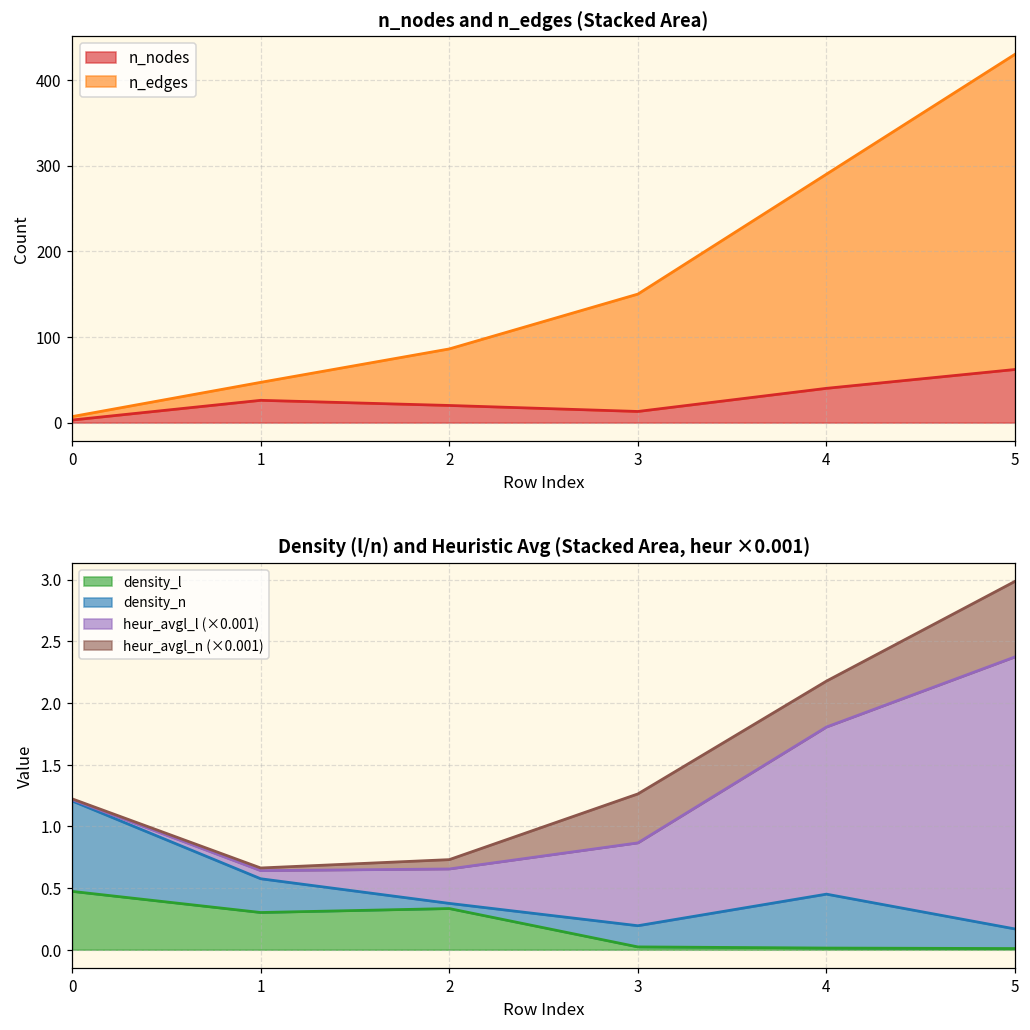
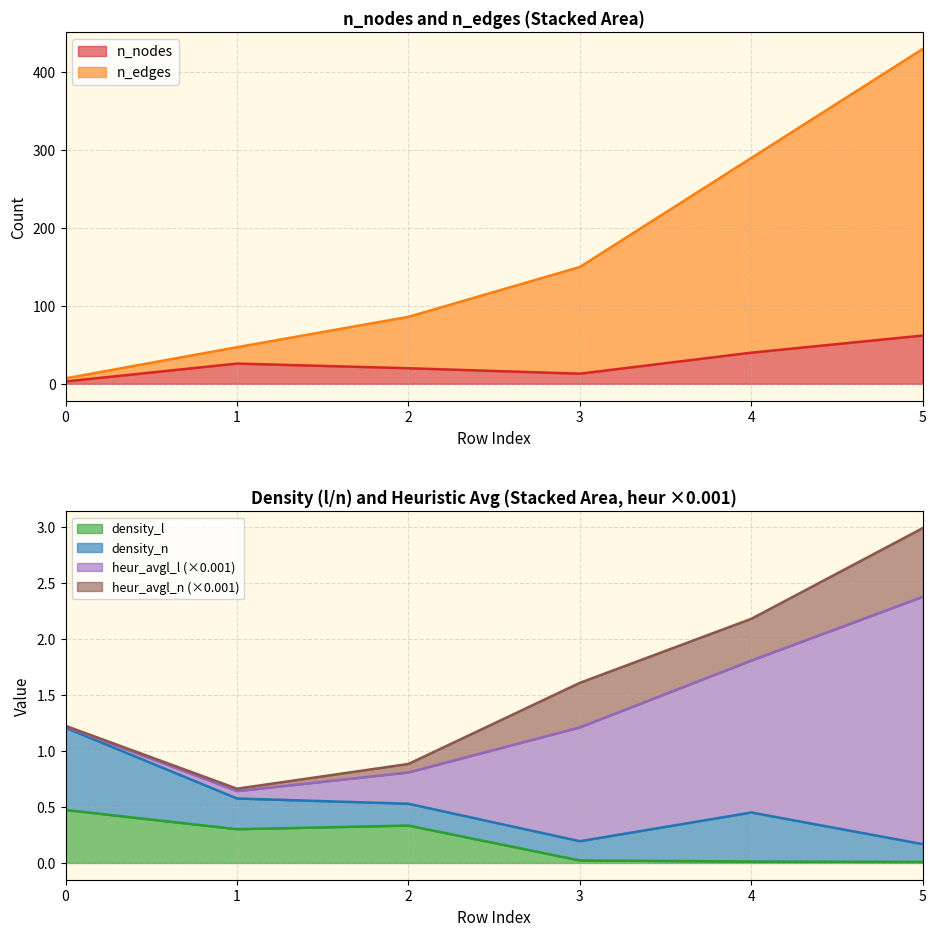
  {
    "n_nodes and n_edges (Stacked Area)": {
      "n_nodes": {
        "0": 0,
        "1": 30,
        "2": 20,
        "3": 10,
        "4": 40,
        "5": 60
      }
    },
    "Density (l/n) and Heuristic Avg (Stacked Area, heur ×0.001)": {
      "density_l": {
        "0": 0.47,
        "1": 0.30,
        "2": 0.33,
        "3": 0.02,
        "4": 0.01,
        "5": 0.01
      },
      "density_n": {
        "1": 0.27,
-       "2": 0.04,
+       "2": 0.19,
        "3": 0.17,
        "4": 0.44,
        "5": 0.16
      },
      "heur_avgl_l (×0.001)": {
        "2": 0.28,
-       "3": 0.67,
+       "3": 1.02,
        "4": 1.36,
        "5": 2.21
      },
      "heur_avgl_n (×0.001)": {
        "2": 0.08,
        "3": 0.40,
        "4": 0.37,
        "5": 0.61
      }
    }
  }
